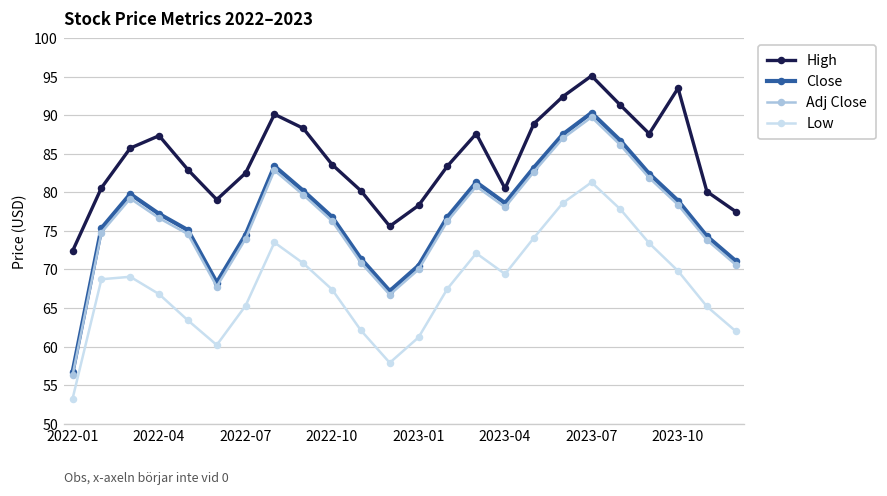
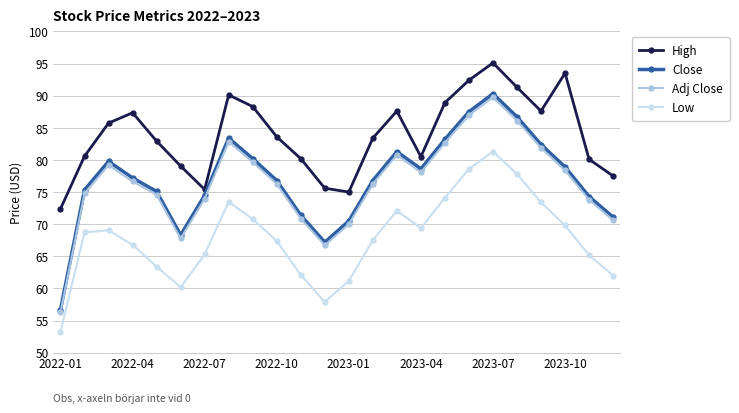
  {
    "High": {
      "2022-01": 72,
      "2022-04": 87,
-     "2022-07": 83,
+     "2022-07": 75,
      "2022-10": 84,
-     "2023-01": 78,
+     "2023-01": 75,
      "2023-04": 81,
      "2023-07": 95,
      "2023-10": 94
    },
    "Close": {
      "2022-01": 57,
      "2022-04": 77,
      "2022-07": 75,
      "2022-10": 77,
      "2023-01": 71,
      "2023-04": 79,
      "2023-07": 90,
      "2023-10": 79
    }
  }
